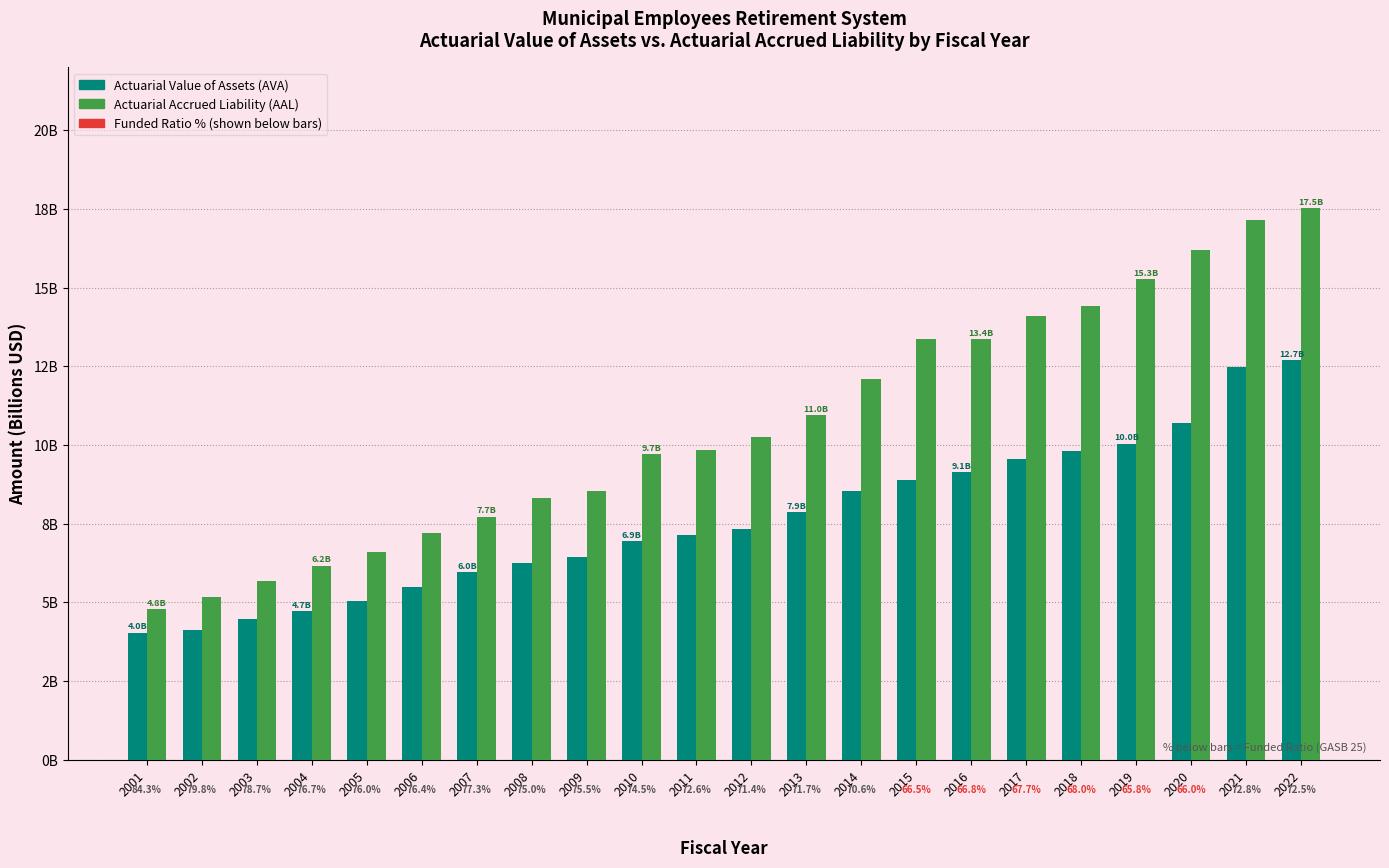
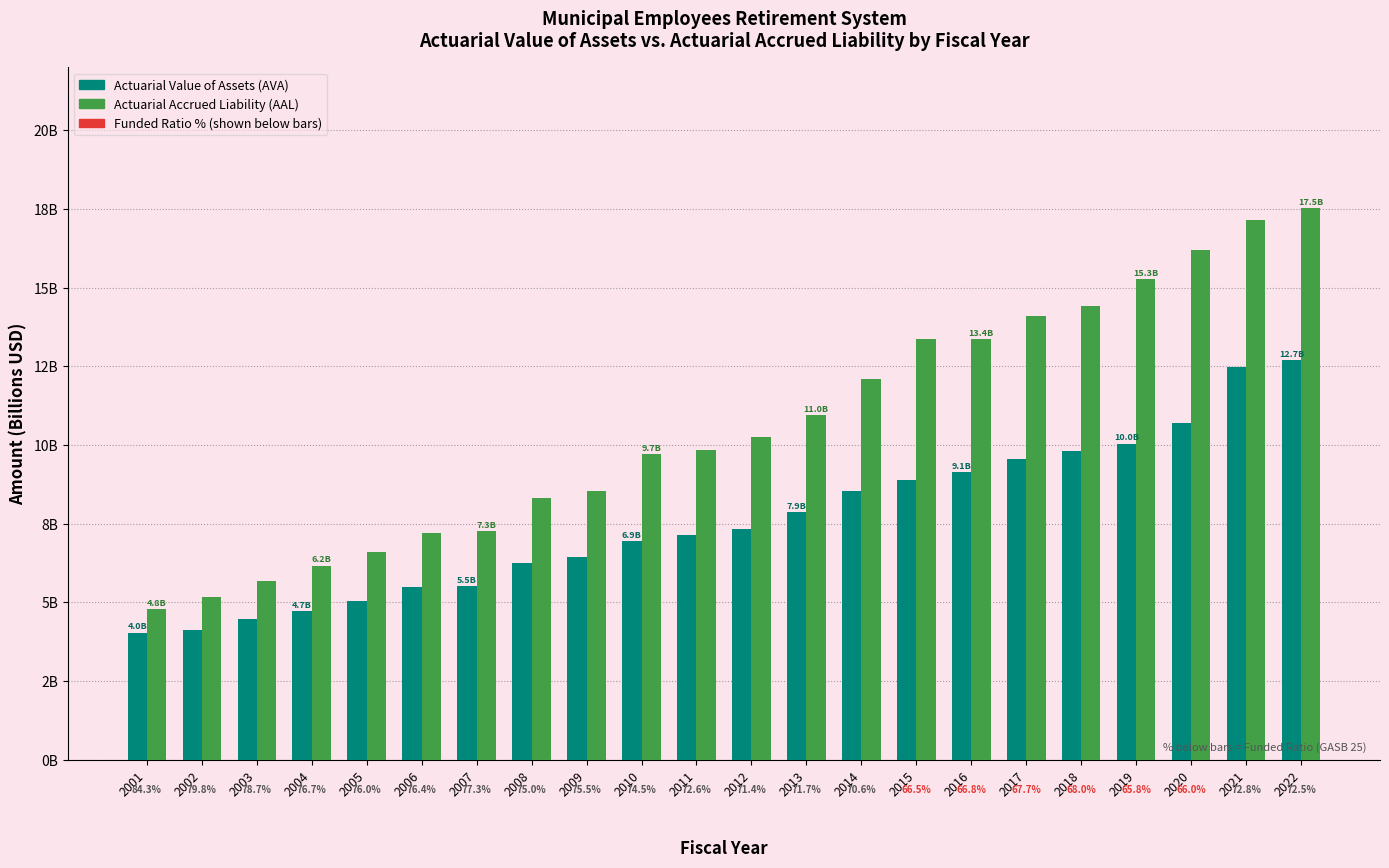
  {
    "Actuarial Value of Assets (AVA)": {
      "2001": "4.0B",
      "2004": "4.7B",
-     "2007": "6.0B",
+     "2007": "5.5B",
      "2010": "6.9B",
      "2013": "7.9B",
      "2016": "9.1B",
      "2019": "10.0B",
      "2022": "12.7B"
    },
    "Actuarial Accrued Liability (AAL)": {
      "2001": "4.8B",
      "2004": "6.2B",
-     "2007": "7.7B",
+     "2007": "7.3B",
      "2010": "9.7B",
      "2013": "11.0B",
      "2016": "13.4B",
      "2019": "15.3B",
      "2022": "17.5B"
    }
  }
